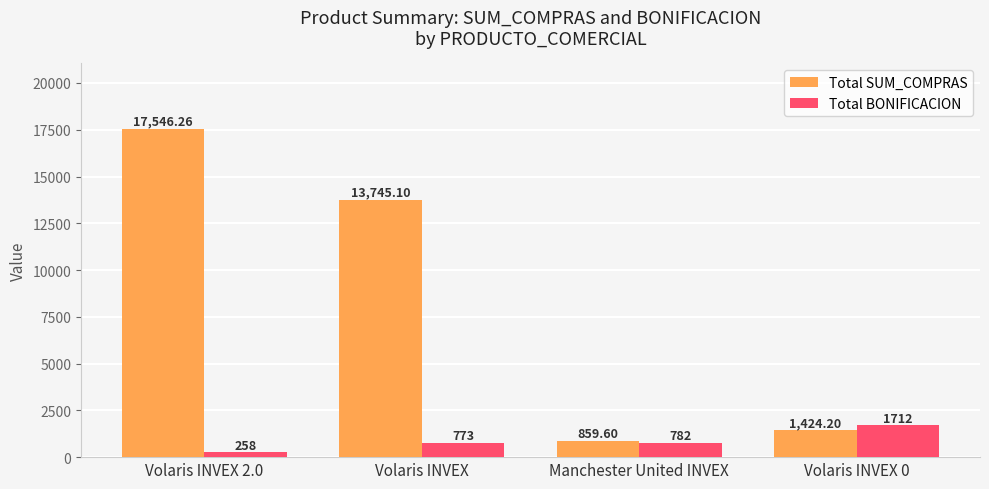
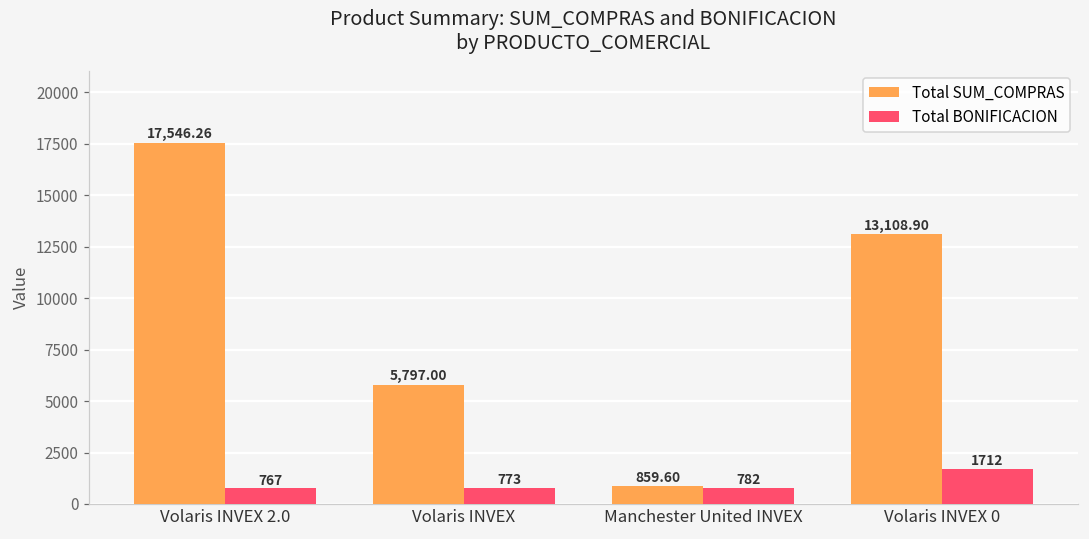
  {
    "Total SUM_COMPRAS": {
      "Volaris INVEX 2.0": "17,546.26",
-     "Volaris INVEX": "13,745.10",
+     "Volaris INVEX": "5,797.00",
      "Manchester United INVEX": "859.60",
-     "Volaris INVEX 0": "1,424.20"
+     "Volaris INVEX 0": "13,108.90"
    },
    "Total BONIFICACION": {
-     "Volaris INVEX 2.0": "258",
+     "Volaris INVEX 2.0": "767",
      "Volaris INVEX": "773",
      "Manchester United INVEX": "782",
      "Volaris INVEX 0": "1712"
    }
  }
